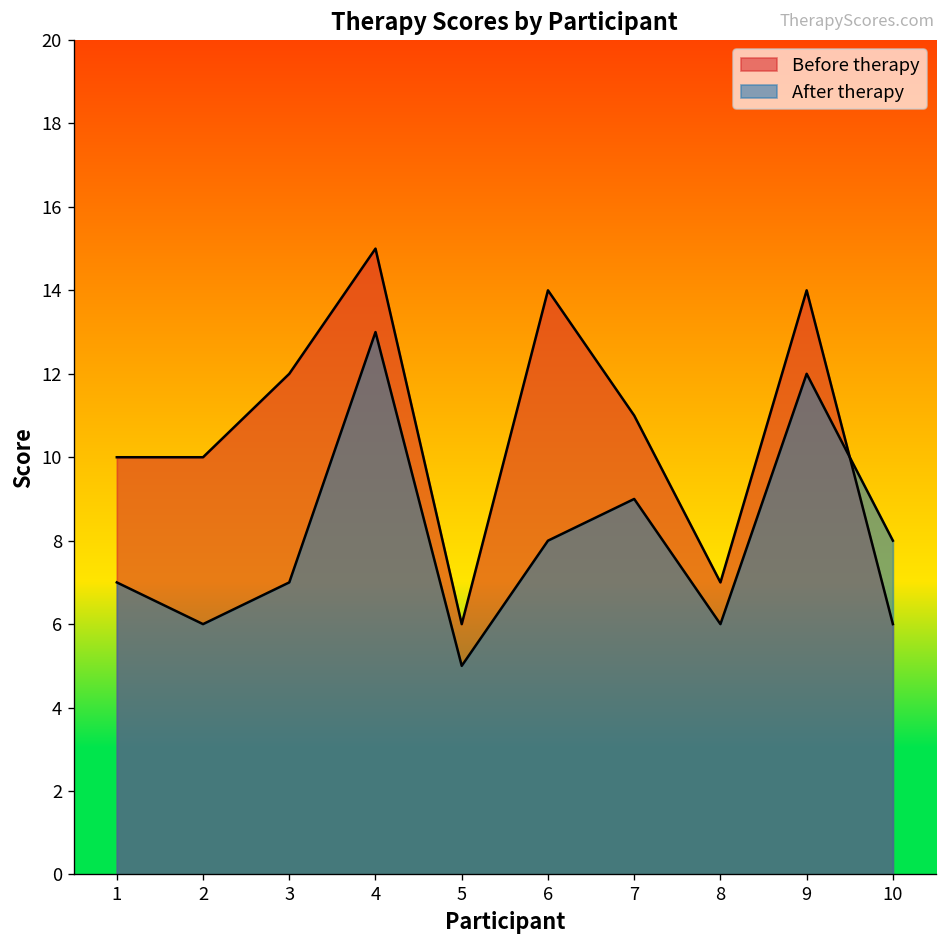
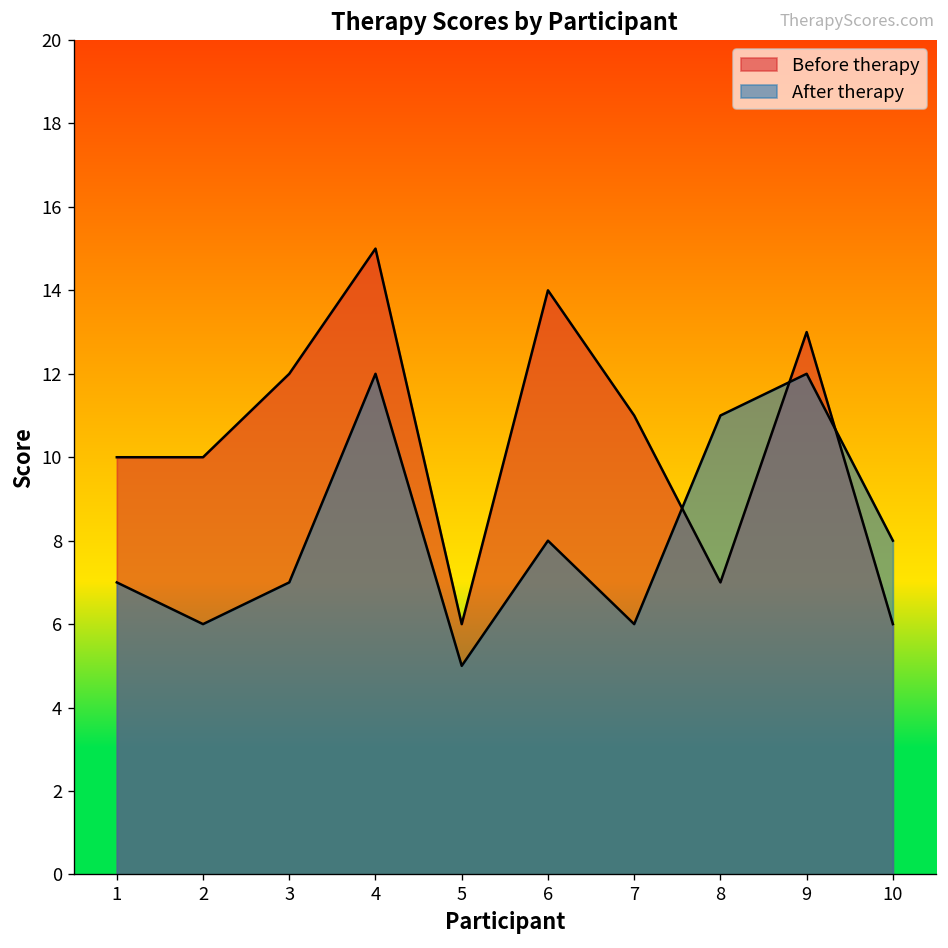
  {
    "Before therapy": {
      "1": 10,
      "2": 10,
      "3": 12,
      "4": 15,
      "5": 6,
      "6": 14,
      "7": 11,
      "8": 7,
-     "9": 14,
+     "9": 13,
      "10": 6
    },
    "After therapy": {
      "1": 7,
      "2": 6,
      "3": 7,
-     "4": 13,
+     "4": 12,
      "5": 5,
      "6": 8,
-     "7": 9,
-     "8": 6,
+     "7": 6,
+     "8": 11,
      "9": 12,
      "10": 8
    }
  }
